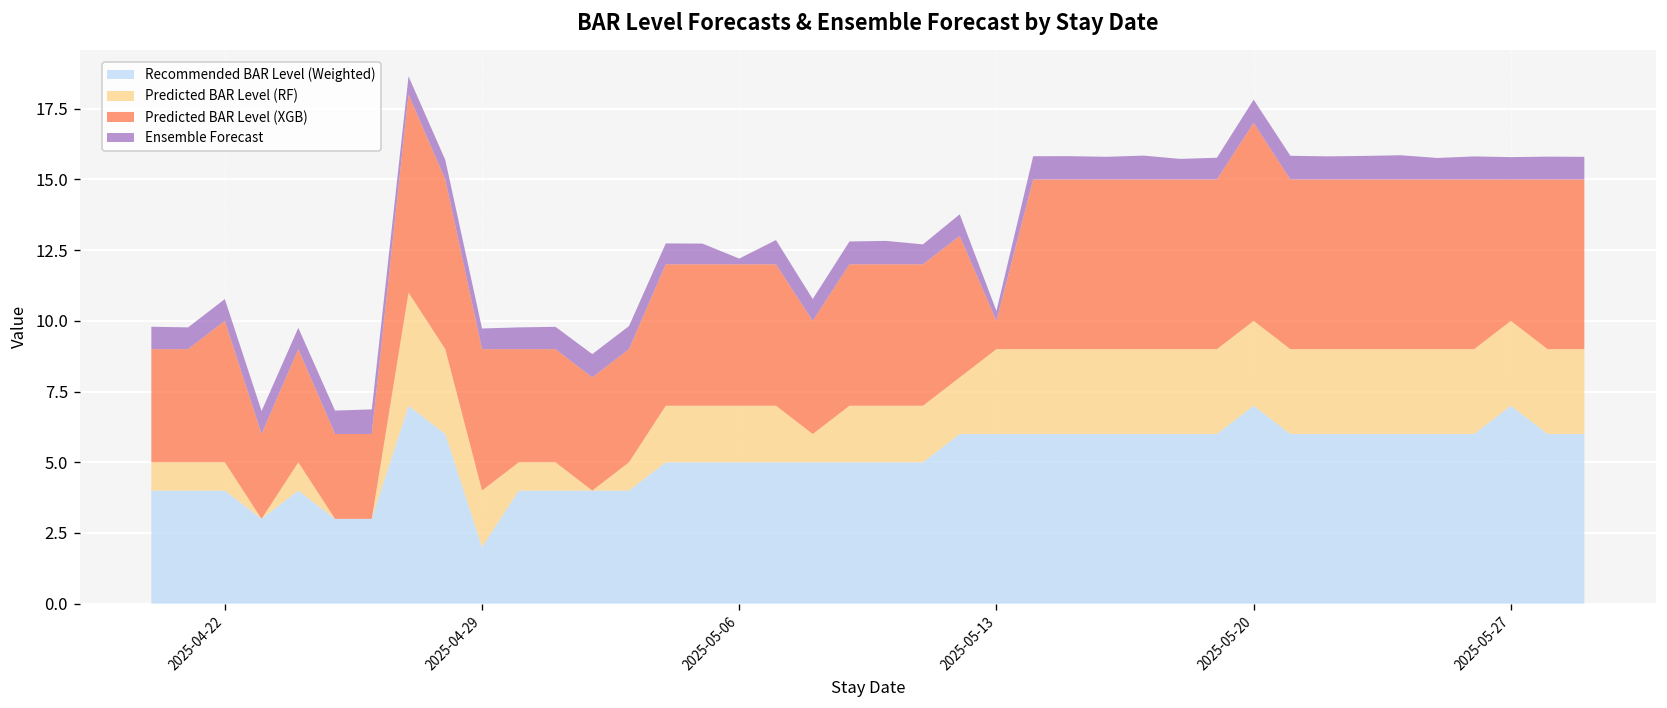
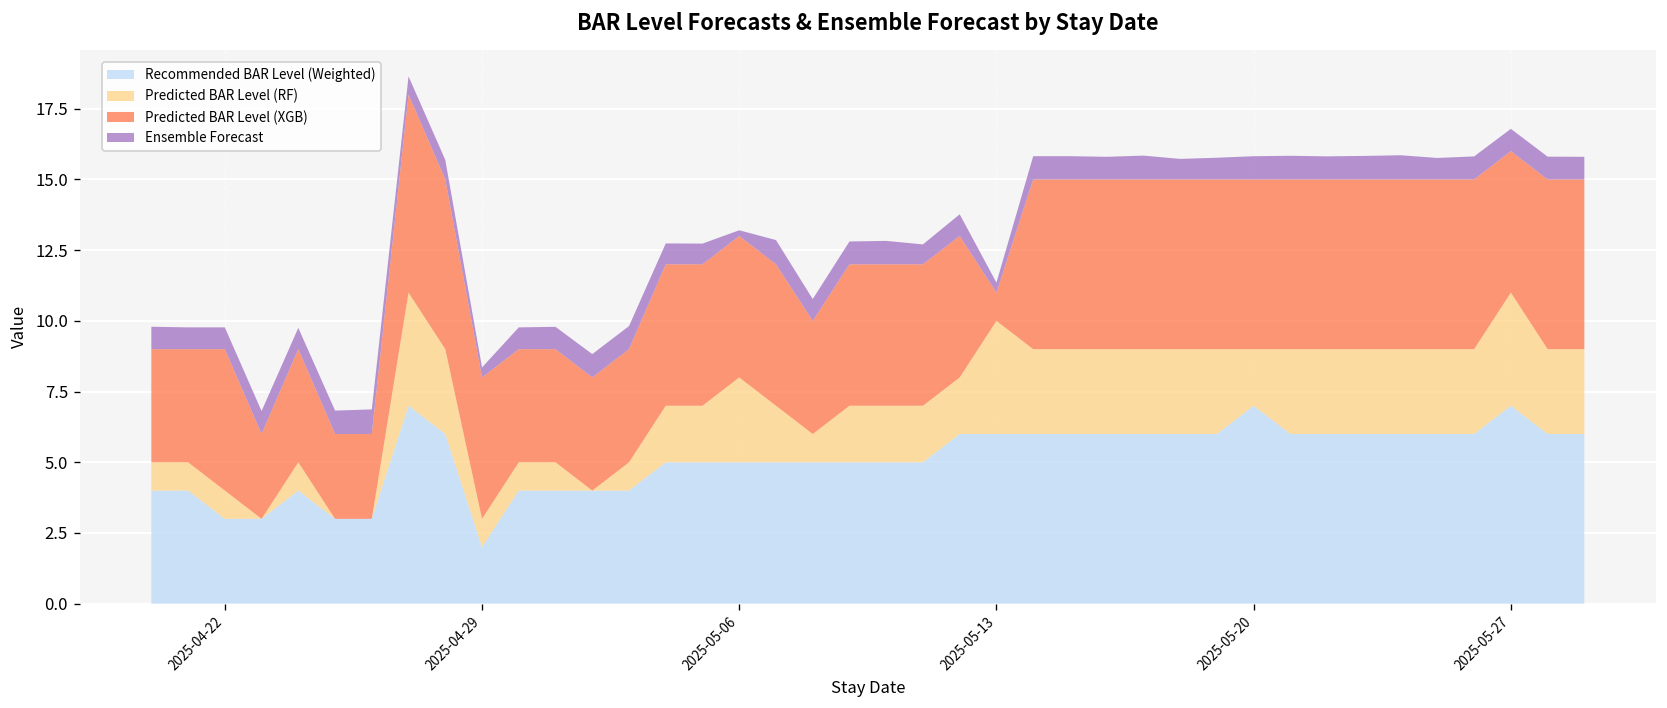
  {
    "Recommended BAR Level (Weighted)": {
-     "2025-04-22": 4,
+     "2025-04-22": 3,
      "2025-04-29": 2,
      "2025-05-06": 5,
      "2025-05-13": 6,
      "2025-05-20": 7,
      "2025-05-27": 7
    },
    "Predicted BAR Level (RF)": {
      "2025-04-22": 1,
-     "2025-04-29": 2,
-     "2025-05-06": 2,
-     "2025-05-13": 3,
-     "2025-05-20": 3,
-     "2025-05-27": 3
+     "2025-04-29": 1,
+     "2025-05-06": 3,
+     "2025-05-13": 4,
+     "2025-05-20": 2,
+     "2025-05-27": 4
    },
    "Predicted BAR Level (XGB)": {
      "2025-04-22": 5,
      "2025-04-29": 5,
      "2025-05-06": 5,
      "2025-05-13": 1,
-     "2025-05-20": 7,
+     "2025-05-20": 6,
      "2025-05-27": 5
    },
    "Ensemble Forecast": {
      "2025-04-22": 0.8,
-     "2025-04-29": 0.7,
+     "2025-04-29": 0.4,
      "2025-05-06": 0.2,
      "2025-05-13": 0.4,
      "2025-05-20": 0.8,
      "2025-05-27": 0.8
    }
  }
